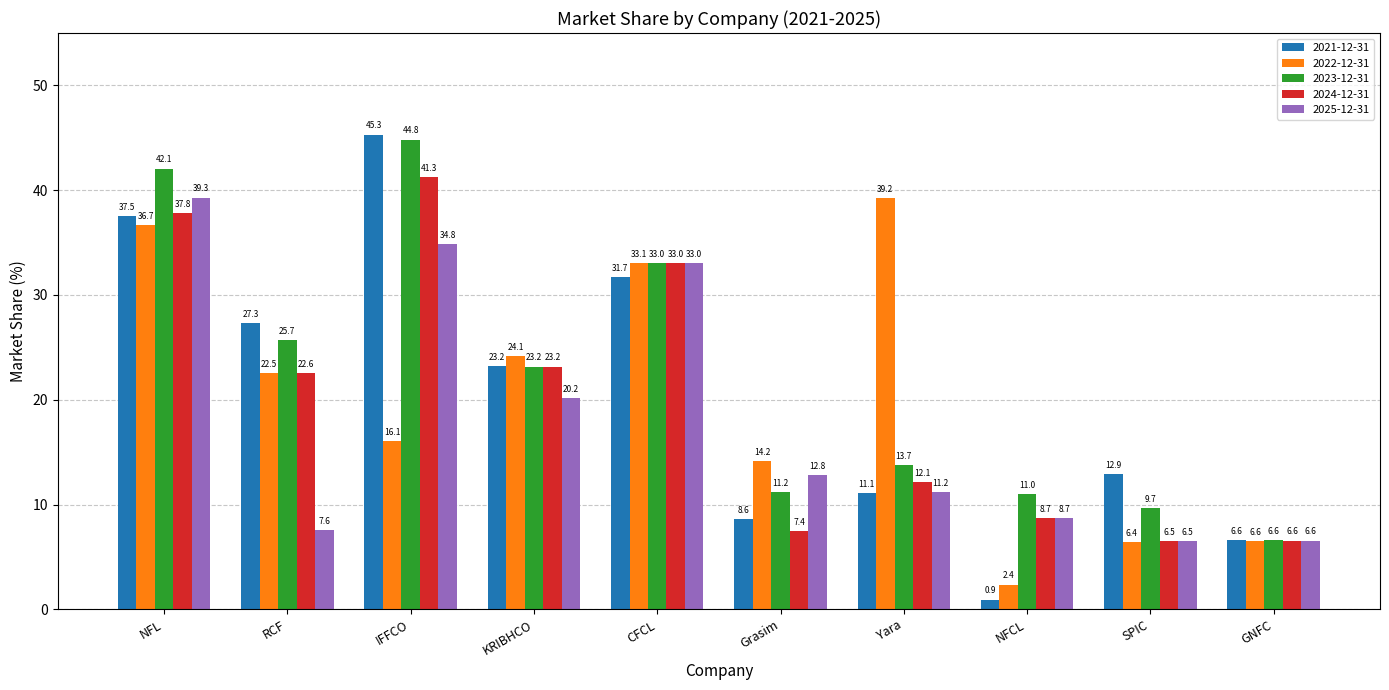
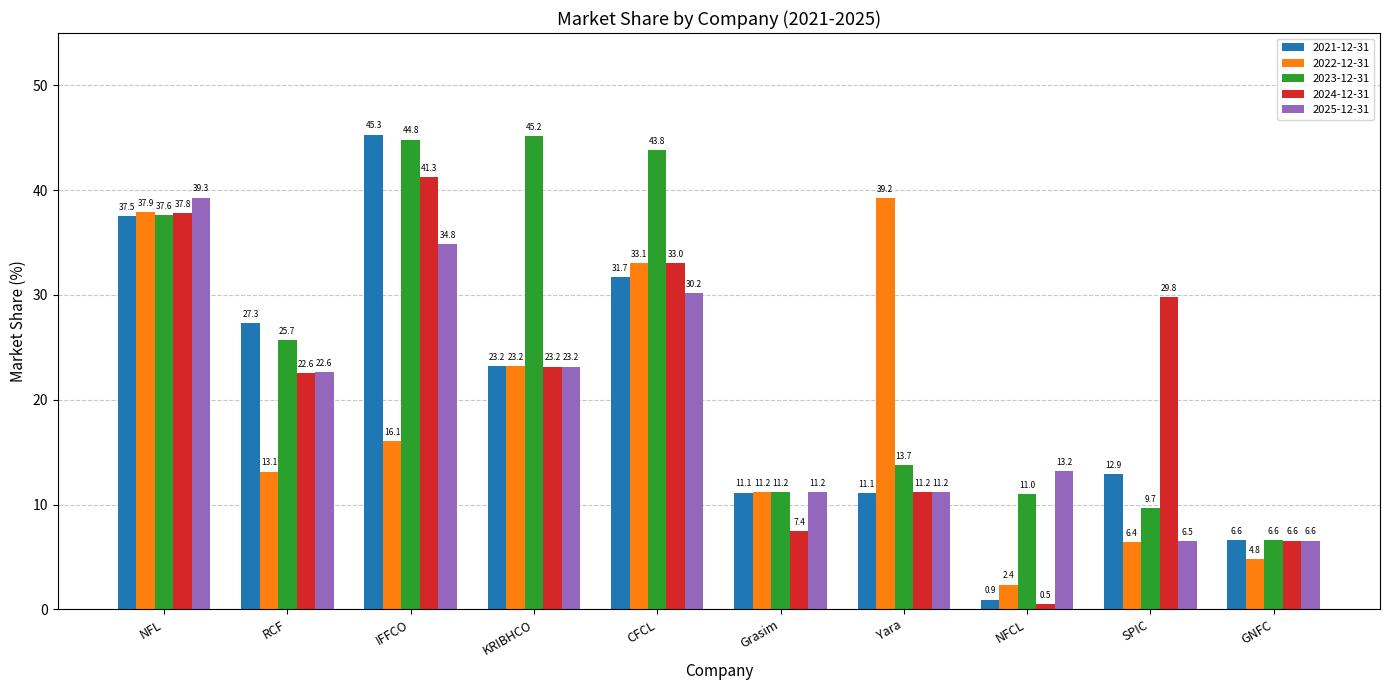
  {
    "2021-12-31": {
      "NFL": 37.5,
      "RCF": 27.3,
      "IFFCO": 45.3,
      "KRIBHCO": 23.2,
      "CFCL": 31.7,
-     "Grasim": 8.6,
+     "Grasim": 11.1,
      "Yara": 11.1,
      "NFCL": 0.9,
      "SPIC": 12.9,
      "GNFC": 6.6
    },
    "2022-12-31": {
-     "NFL": 36.7,
-     "RCF": 22.5,
+     "NFL": 37.9,
+     "RCF": 13.1,
      "IFFCO": 16.1,
-     "KRIBHCO": 24.1,
+     "KRIBHCO": 23.2,
      "CFCL": 33.1,
-     "Grasim": 14.2,
+     "Grasim": 11.2,
      "Yara": 39.2,
      "NFCL": 2.4,
      "SPIC": 6.4,
-     "GNFC": 6.6
+     "GNFC": 4.8
    },
    "2023-12-31": {
-     "NFL": 42.1,
+     "NFL": 37.6,
      "RCF": 25.7,
      "IFFCO": 44.8,
-     "KRIBHCO": 23.2,
-     "CFCL": 33.0,
+     "KRIBHCO": 45.2,
+     "CFCL": 43.8,
      "Grasim": 11.2,
      "Yara": 13.7,
      "NFCL": 11.0,
      "SPIC": 9.7,
      "GNFC": 6.6
    },
    "2024-12-31": {
      "NFL": 37.8,
      "RCF": 22.6,
      "IFFCO": 41.3,
      "KRIBHCO": 23.2,
      "CFCL": 33.0,
      "Grasim": 7.4,
-     "Yara": 12.1,
-     "NFCL": 8.7,
-     "SPIC": 6.5,
+     "Yara": 11.2,
+     "NFCL": 0.5,
+     "SPIC": 29.8,
      "GNFC": 6.6
    },
    "2025-12-31": {
      "NFL": 39.3,
-     "RCF": 7.6,
+     "RCF": 22.6,
      "IFFCO": 34.8,
-     "KRIBHCO": 20.2,
-     "CFCL": 33.0,
-     "Grasim": 12.8,
+     "KRIBHCO": 23.2,
+     "CFCL": 30.2,
+     "Grasim": 11.2,
      "Yara": 11.2,
-     "NFCL": 8.7,
+     "NFCL": 13.2,
      "SPIC": 6.5,
      "GNFC": 6.6
    }
  }
